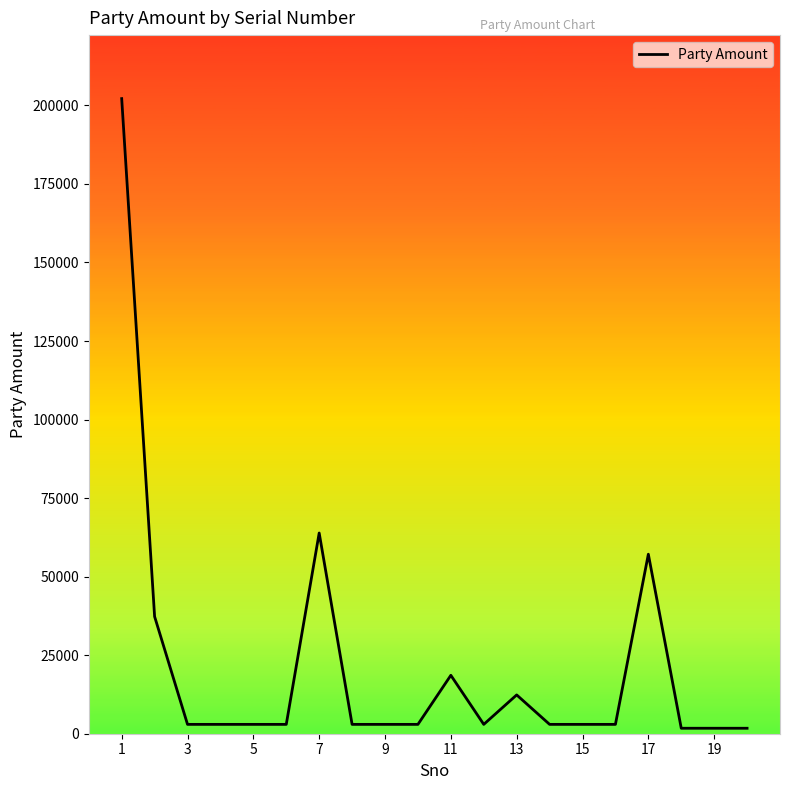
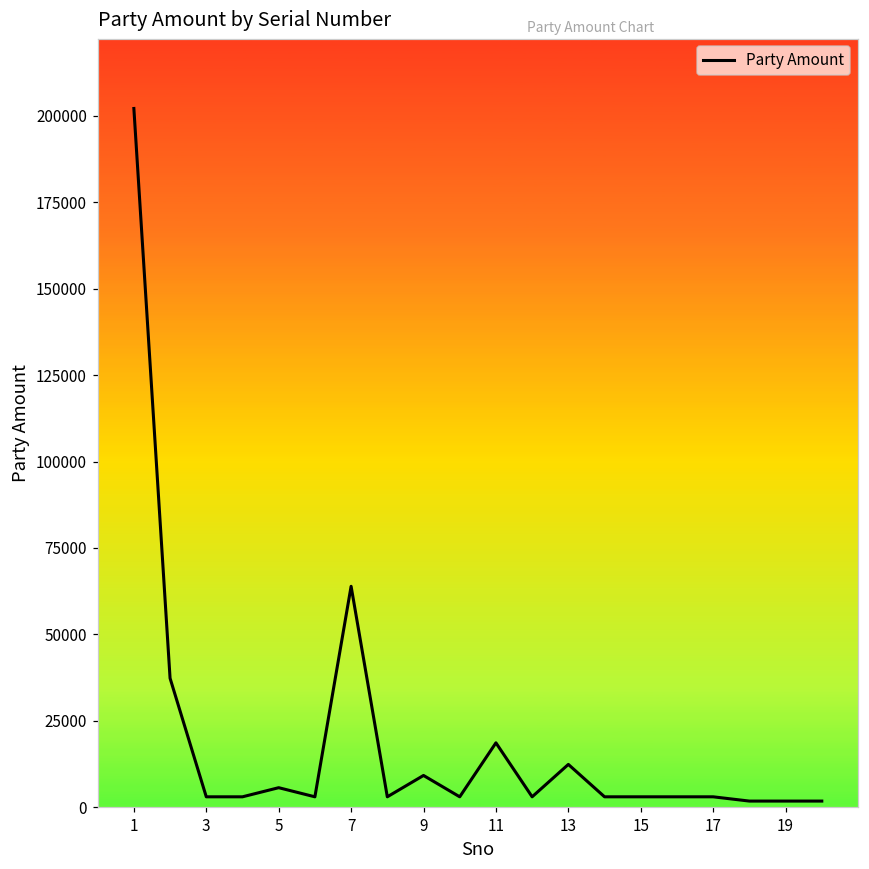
  {
    "1": 202000,
    "3": 3000,
-   "5": 3000,
+   "5": 6000,
    "7": 64000,
-   "9": 3000,
+   "9": 9000,
    "11": 19000,
    "13": 12000,
    "15": 3000,
-   "17": 57000,
+   "17": 3000,
    "19": 2000
  }
